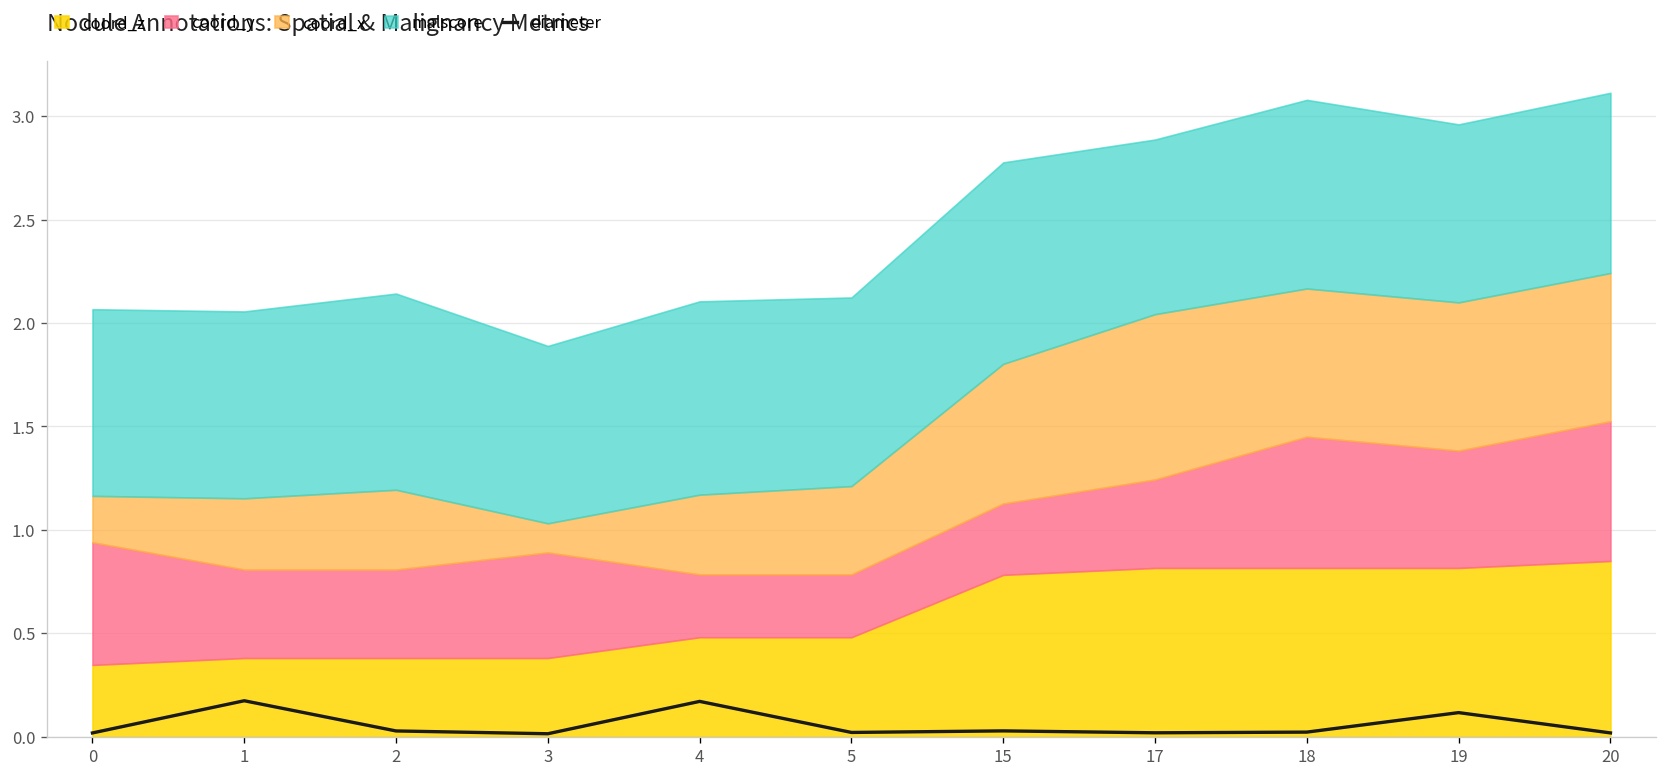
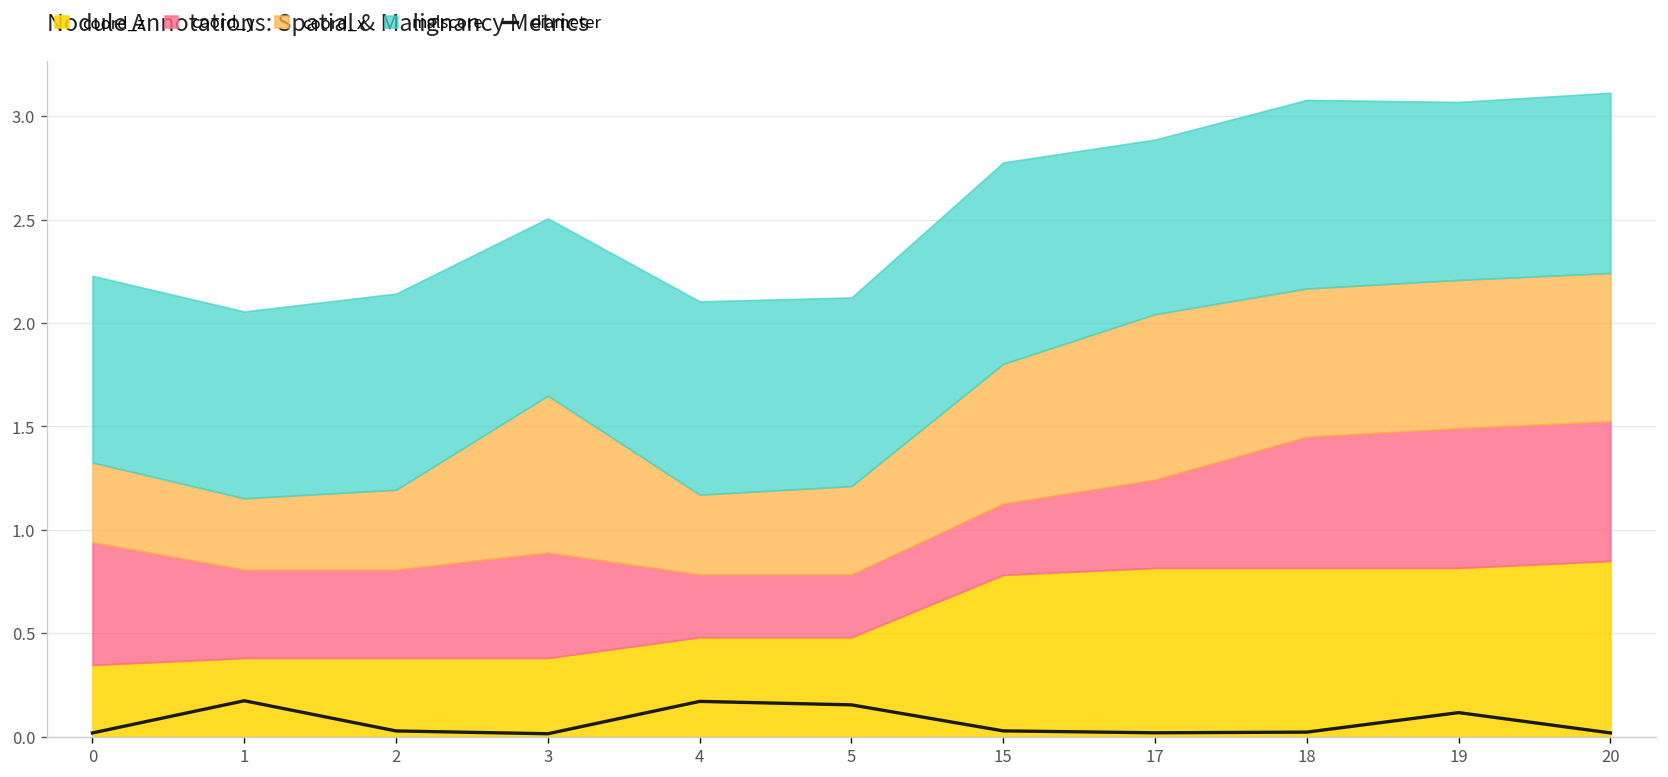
  {
    "diameter": {
      "0": 0.02,
      "1": 0.17,
      "2": 0.03,
      "3": 0.01,
      "4": 0.17,
-     "5": 0.02,
+     "5": 0.15,
      "15": 0.03,
      "17": 0.02,
      "18": 0.02,
      "19": 0.12,
      "20": 0.02
    },
    "coord_z": {
      "0": 0.35,
      "1": 0.38,
      "2": 0.38,
      "3": 0.38,
      "4": 0.48,
      "5": 0.48,
      "15": 0.78,
      "17": 0.82,
      "18": 0.82,
      "19": 0.82,
      "20": 0.85
    },
    "coord_y": {
      "0": 0.59,
      "1": 0.43,
      "2": 0.43,
      "3": 0.51,
      "4": 0.30,
      "5": 0.30,
      "15": 0.34,
      "17": 0.43,
      "18": 0.63,
-     "19": 0.57,
+     "19": 0.68,
      "20": 0.68
    },
    "coord_x": {
-     "0": 0.22,
+     "0": 0.39,
      "1": 0.34,
      "2": 0.39,
-     "3": 0.14,
+     "3": 0.76,
      "4": 0.39,
      "5": 0.43,
      "15": 0.68,
      "17": 0.80,
      "18": 0.72,
      "19": 0.72,
      "20": 0.72
    },
    "malscore": {
      "0": 0.90,
      "1": 0.90,
      "2": 0.95,
      "3": 0.86,
      "4": 0.94,
      "5": 0.91,
      "15": 0.97,
      "17": 0.84,
      "18": 0.91,
      "19": 0.86,
      "20": 0.87
    }
  }
